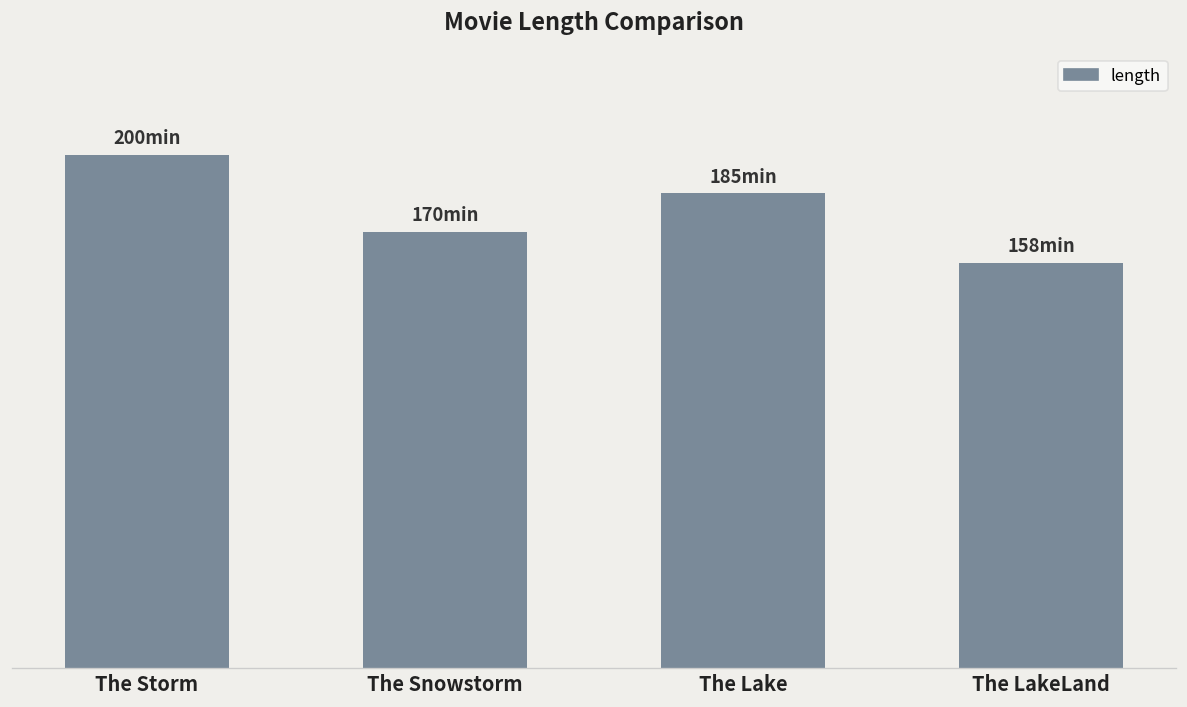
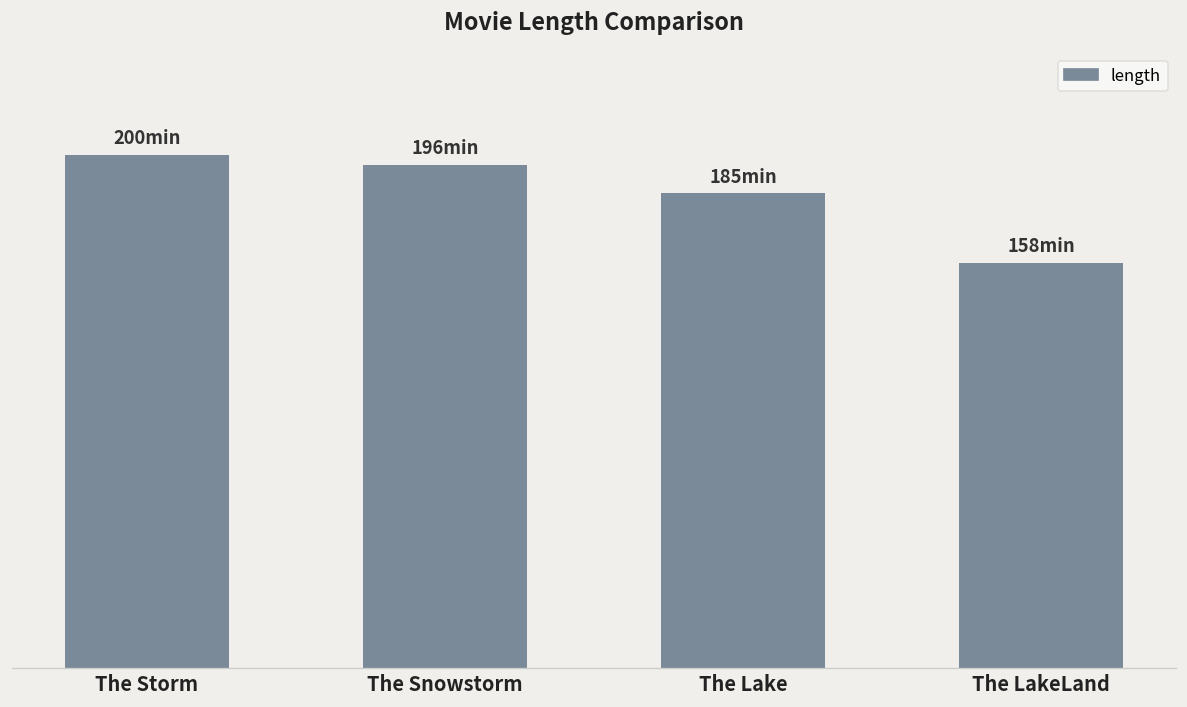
  {
    "The Storm": 200,
-   "The Snowstorm": 170,
+   "The Snowstorm": 196,
    "The Lake": 185,
    "The LakeLand": 158
  }
